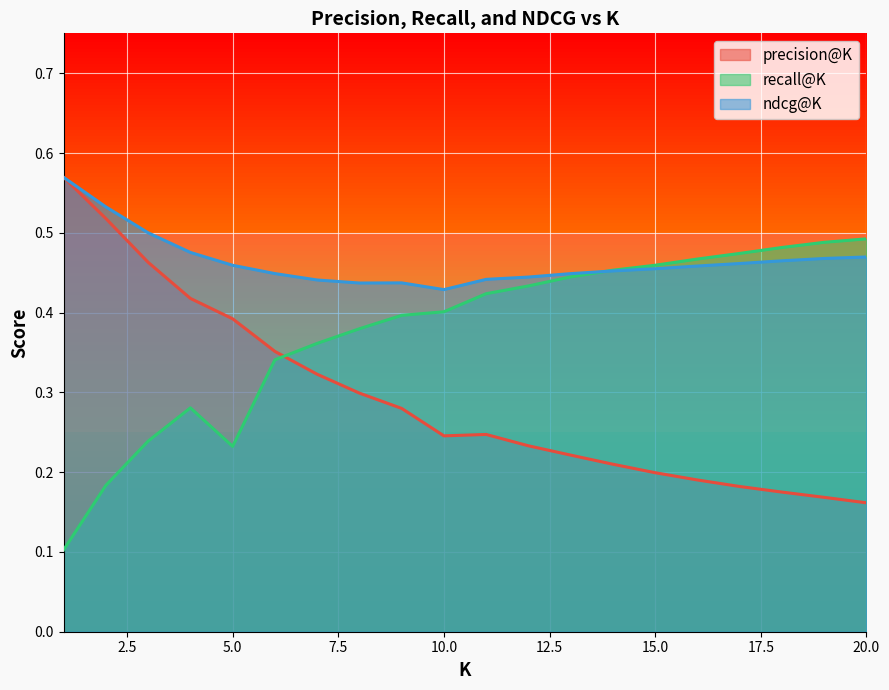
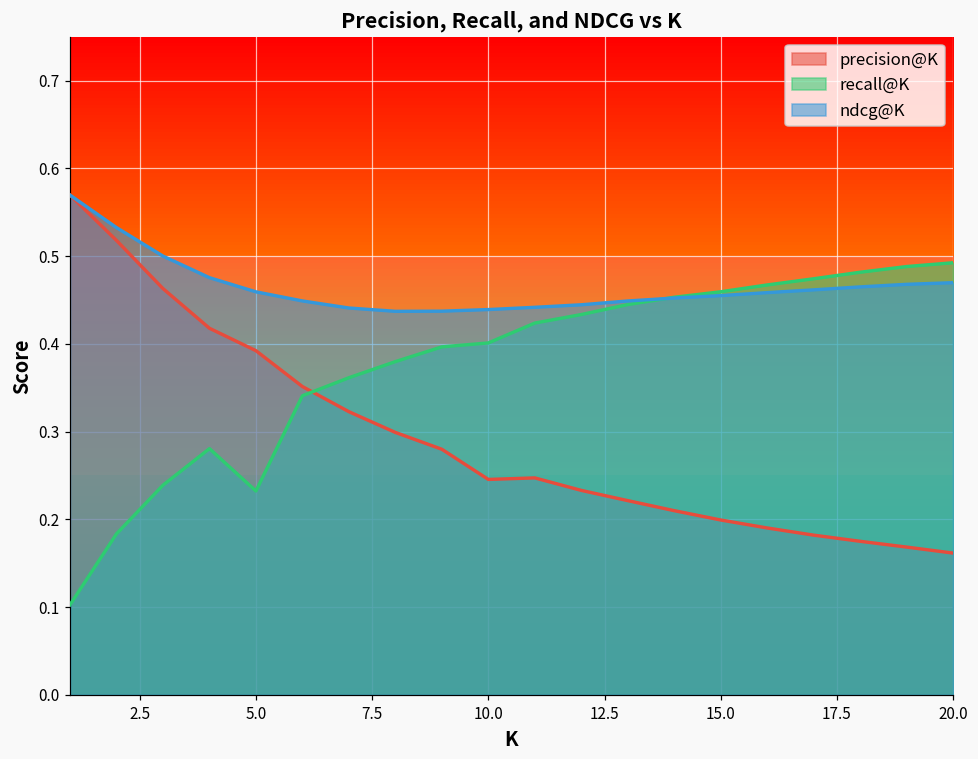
  {
    "precision@K": {
      "5.0": 0.39,
      "10.0": 0.25,
      "15.0": 0.20,
      "20.0": 0.16
    },
    "recall@K": {
      "5.0": 0.23,
      "10.0": 0.40,
      "15.0": 0.46,
      "20.0": 0.49
    },
    "ndcg@K": {
      "5.0": 0.46,
-     "10.0": 0.43,
+     "10.0": 0.44,
      "15.0": 0.45,
      "20.0": 0.47
    }
  }
